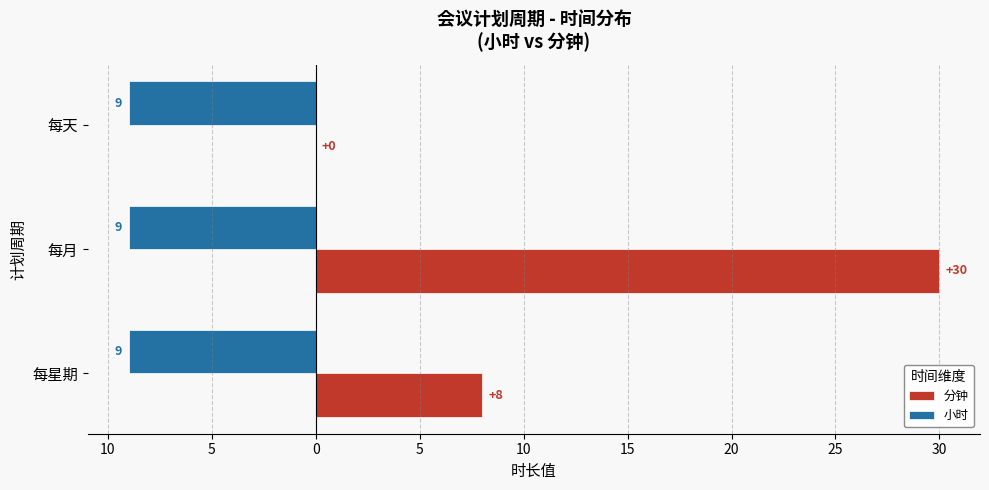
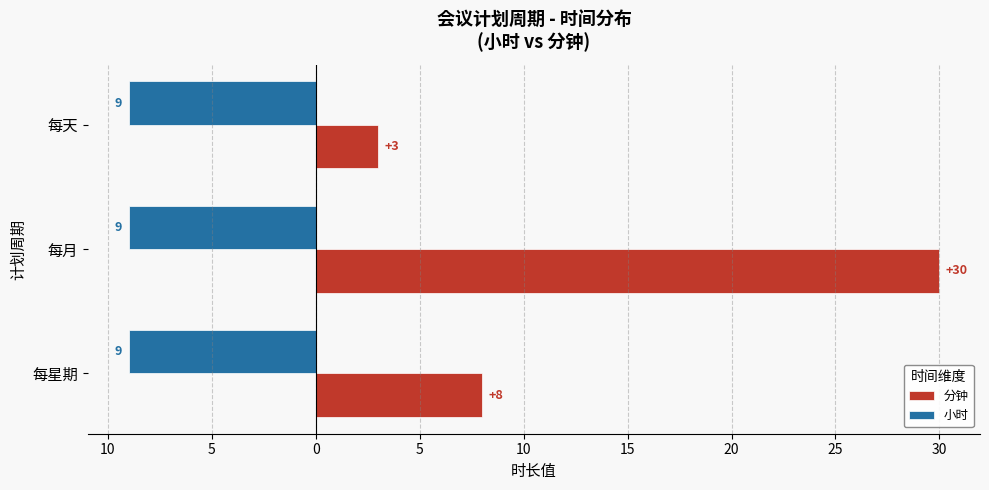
  {
    "分钟": {
-     "每天": "+0",
+     "每天": "+3",
      "每月": "+30",
      "每星期": "+8"
    }
  }
